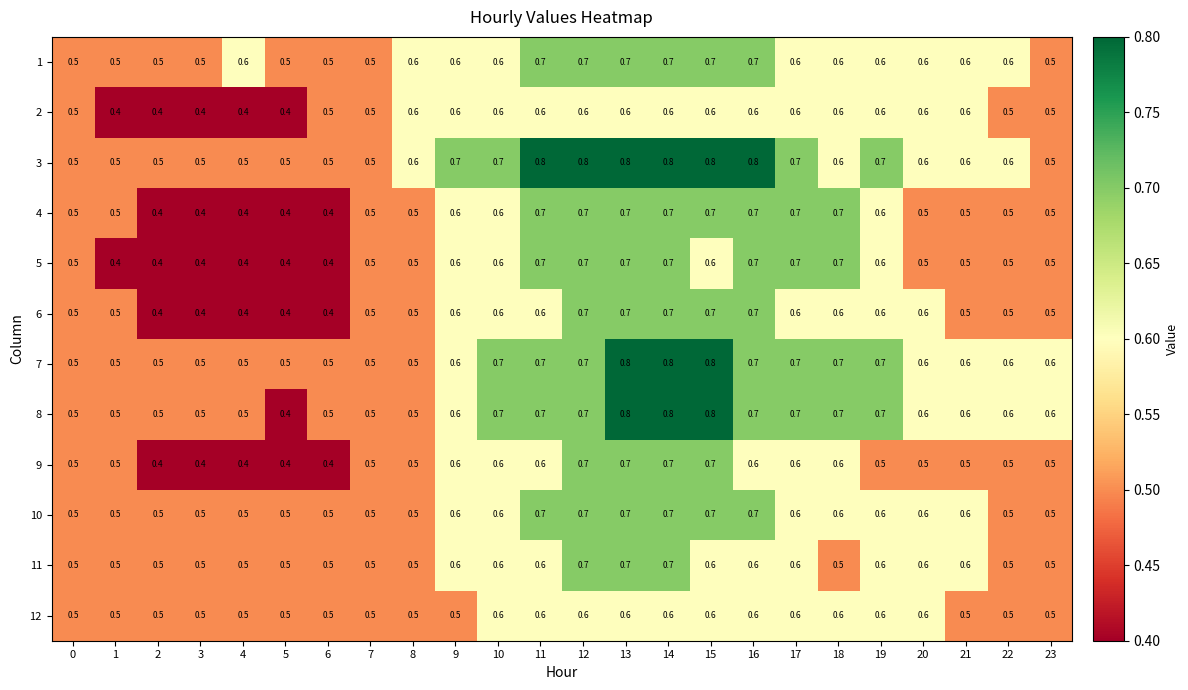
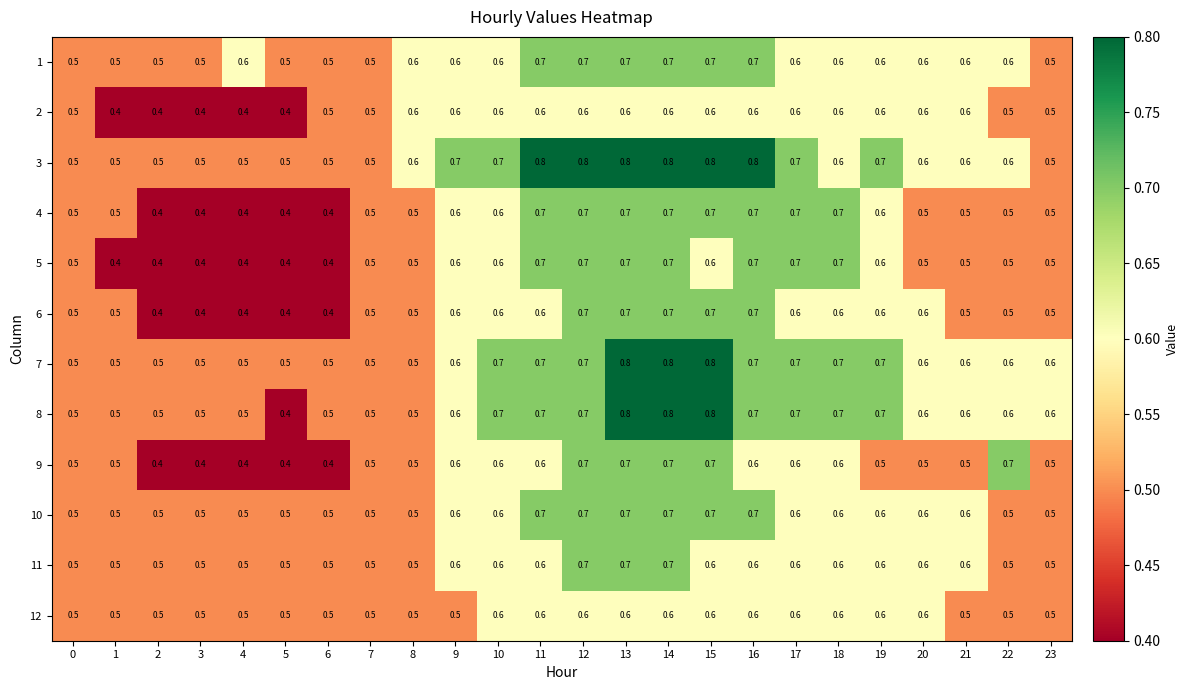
  {
    "9": {
      "0": 0.5,
      "1": 0.5,
      "2": 0.4,
      "3": 0.4,
      "4": 0.4,
      "5": 0.4,
      "6": 0.4,
      "7": 0.5,
      "8": 0.5,
      "9": 0.6,
      "10": 0.6,
      "11": 0.6,
      "12": 0.7,
      "13": 0.7,
      "14": 0.7,
      "15": 0.7,
      "16": 0.6,
      "17": 0.6,
      "18": 0.6,
      "19": 0.5,
      "20": 0.5,
      "21": 0.5,
-     "22": 0.5,
+     "22": 0.7,
      "23": 0.5
    },
    "11": {
      "0": 0.5,
      "1": 0.5,
      "2": 0.5,
      "3": 0.5,
      "4": 0.5,
      "5": 0.5,
      "6": 0.5,
      "7": 0.5,
      "8": 0.5,
      "9": 0.6,
      "10": 0.6,
      "11": 0.6,
      "12": 0.7,
      "13": 0.7,
      "14": 0.7,
      "15": 0.6,
      "16": 0.6,
      "17": 0.6,
-     "18": 0.5,
+     "18": 0.6,
      "19": 0.6,
      "20": 0.6,
      "21": 0.6,
      "22": 0.5,
      "23": 0.5
    }
  }
